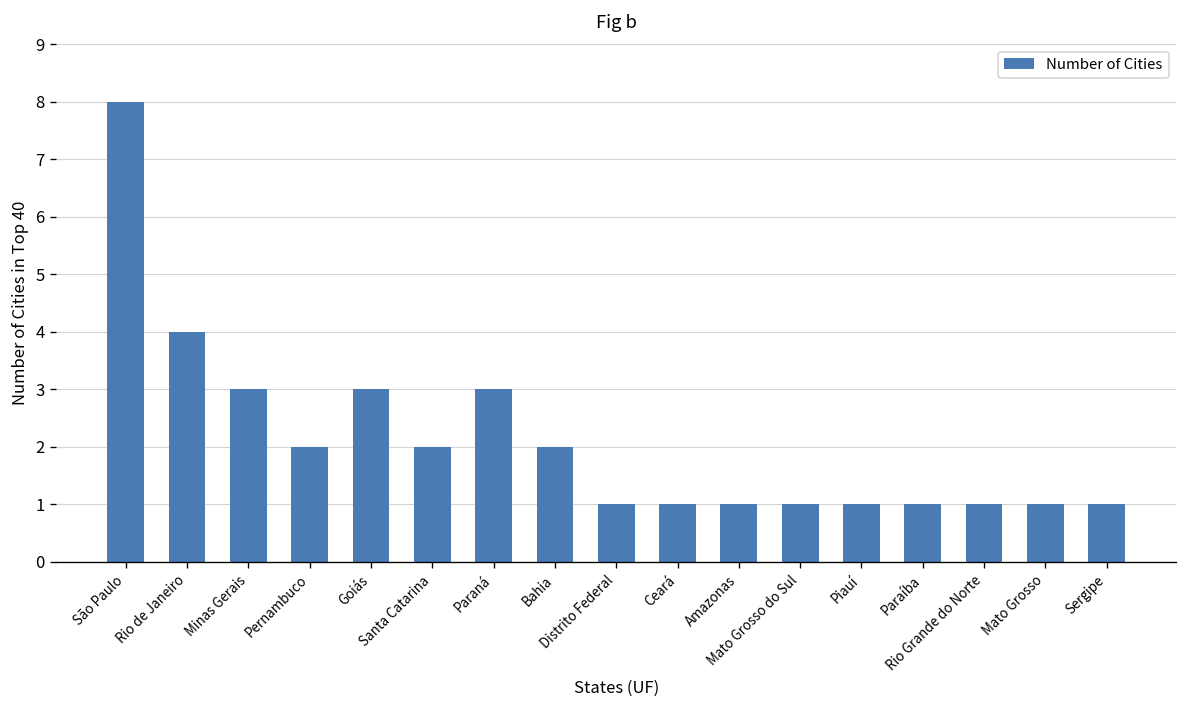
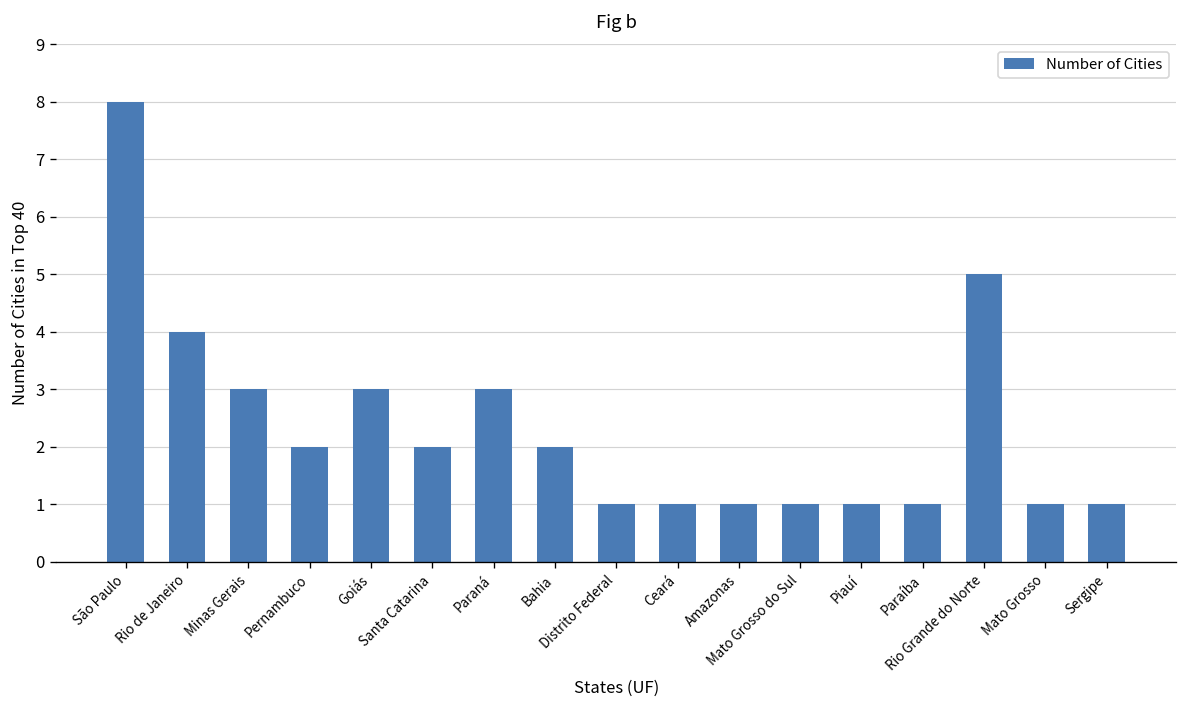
  {
    "São Paulo": 8,
    "Rio de Janeiro": 4,
    "Minas Gerais": 3,
    "Pernambuco": 2,
    "Goiás": 3,
    "Santa Catarina": 2,
    "Paraná": 3,
    "Bahia": 2,
    "Distrito Federal": 1,
    "Ceará": 1,
    "Amazonas": 1,
    "Mato Grosso do Sul": 1,
    "Piauí": 1,
    "Paraíba": 1,
-   "Rio Grande do Norte": 1,
+   "Rio Grande do Norte": 5,
    "Mato Grosso": 1,
    "Sergipe": 1
  }
